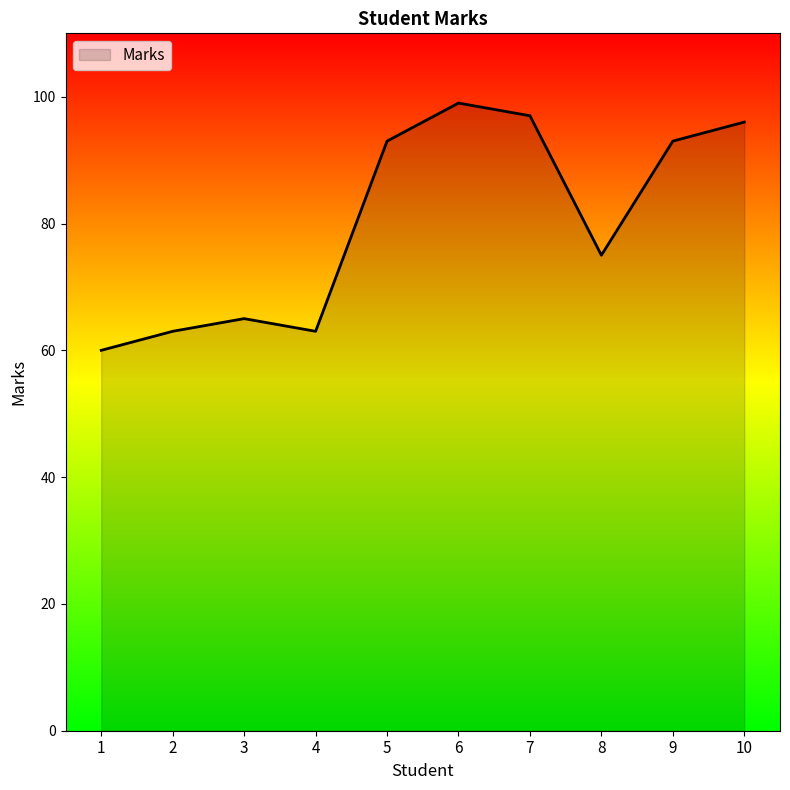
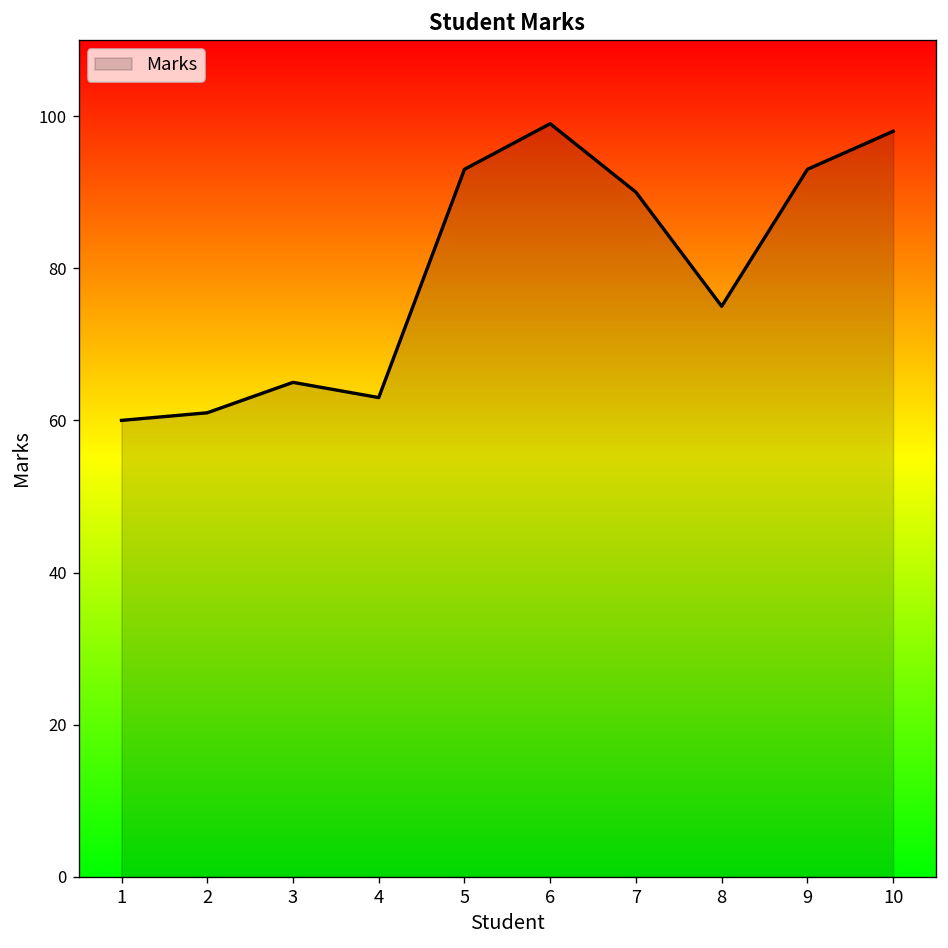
  {
    "1": 60,
-   "2": 63,
+   "2": 61,
    "3": 65,
    "4": 63,
    "5": 93,
    "6": 99,
-   "7": 97,
+   "7": 90,
    "8": 75,
    "9": 93,
-   "10": 96
+   "10": 98
  }
